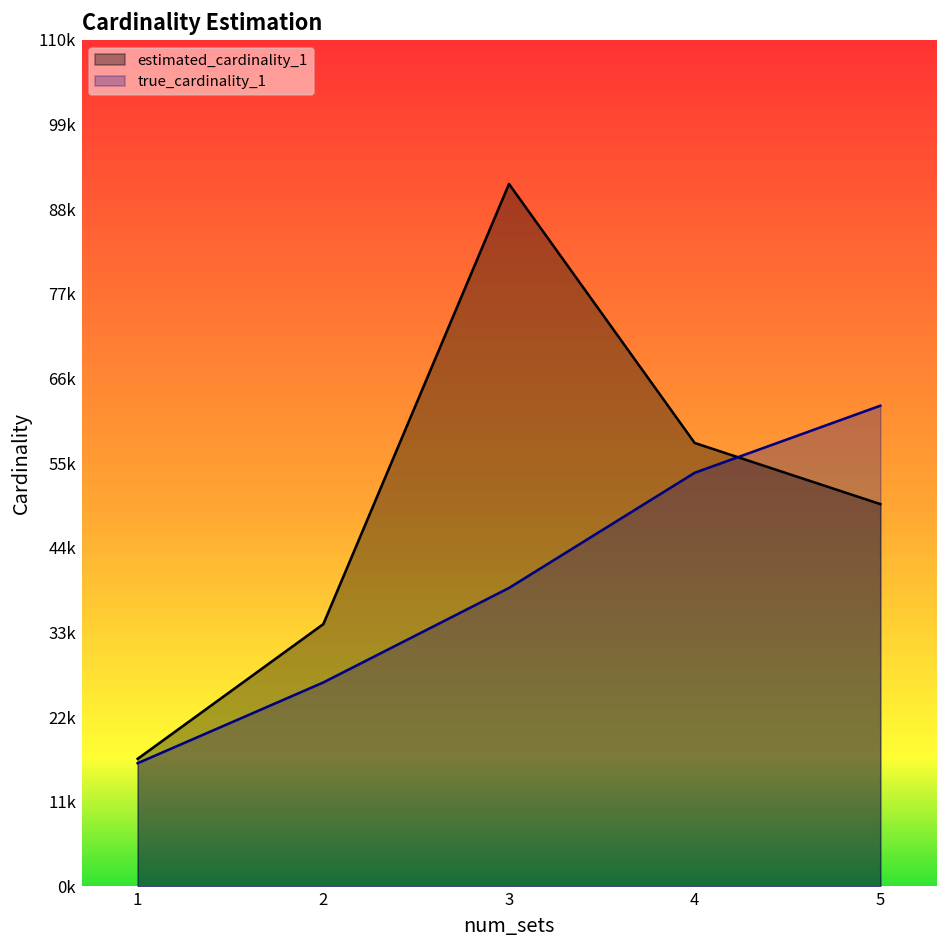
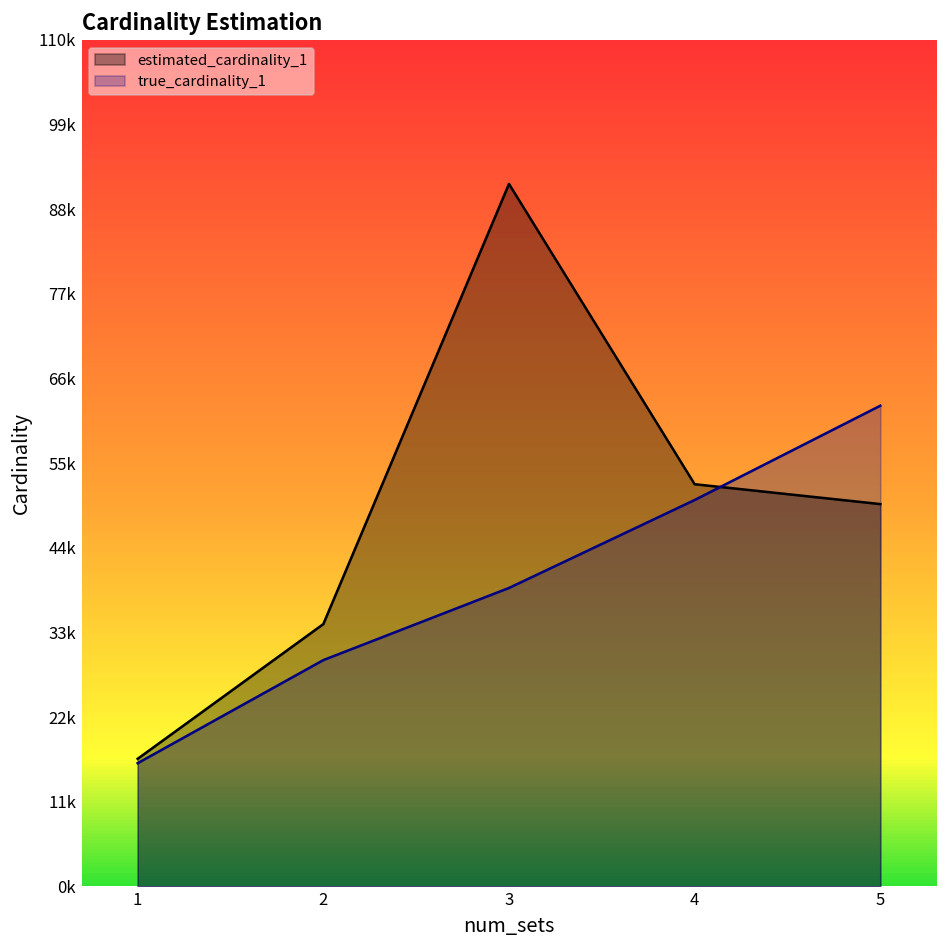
  {
    "estimated_cardinality_1": {
      "1": 17000,
      "2": 34000,
      "3": 91000,
-     "4": 58000,
+     "4": 52000,
      "5": 50000
    },
    "true_cardinality_1": {
      "1": 16000,
-     "2": 26000,
+     "2": 29000,
      "3": 39000,
-     "4": 54000,
+     "4": 50000,
      "5": 62000
    }
  }
